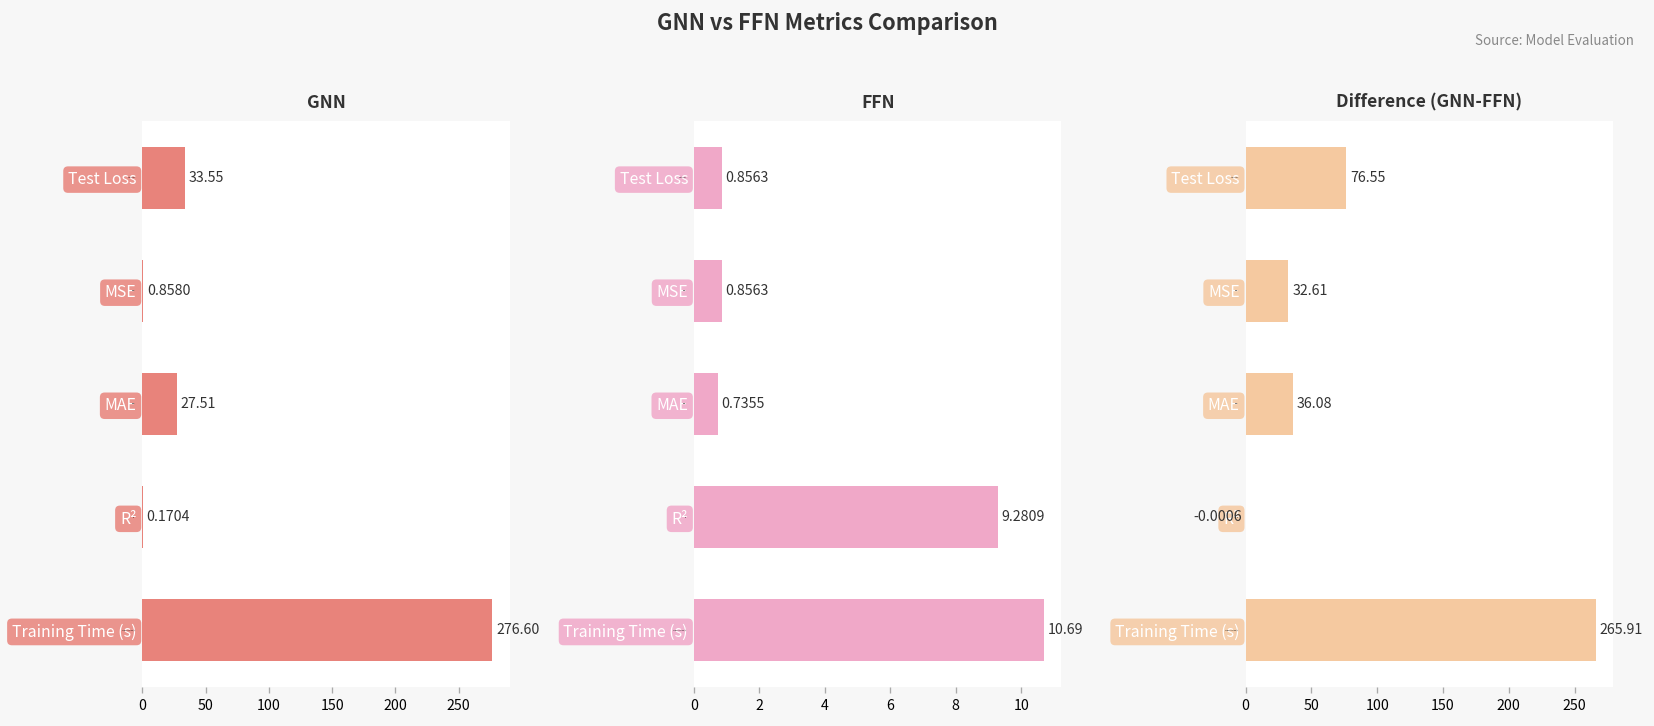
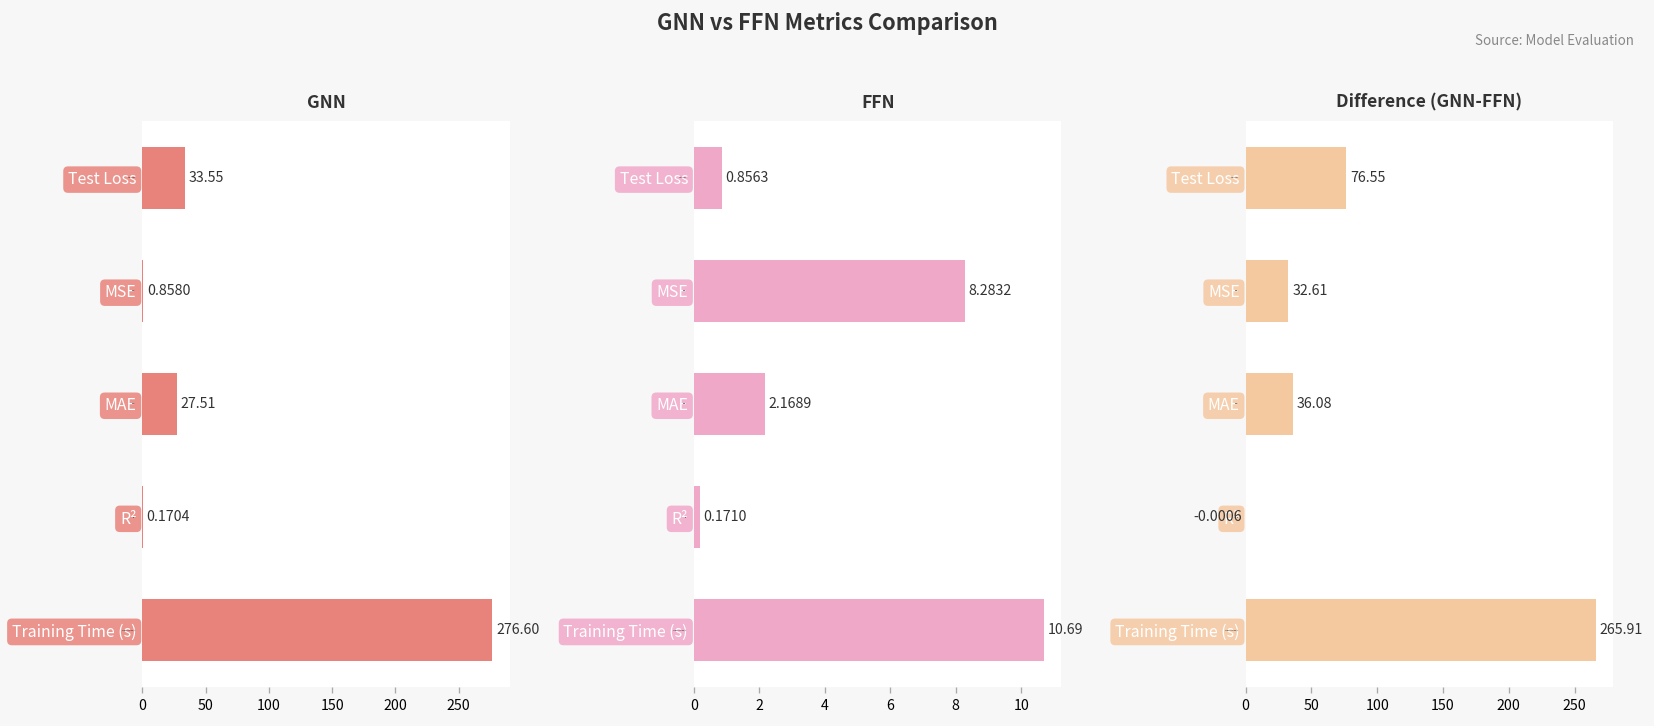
  {
    "GNN": {
      "Test Loss": 33.55,
      "MSE": 0.8580,
      "MAE": 27.51,
      "R²": 0.1704,
      "Training Time (s)": 276.60
    },
    "FFN": {
      "Test Loss": 0.8563,
-     "MSE": 0.8563,
-     "MAE": 0.7355,
-     "R²": 9.2809,
+     "MSE": 8.2832,
+     "MAE": 2.1689,
+     "R²": 0.1710,
      "Training Time (s)": 10.69
    },
    "Difference (GNN-FFN)": {
      "Test Loss": 76.55,
      "MSE": 32.61,
      "MAE": 36.08,
      "R²": -0.0006,
      "Training Time (s)": 265.91
    }
  }
